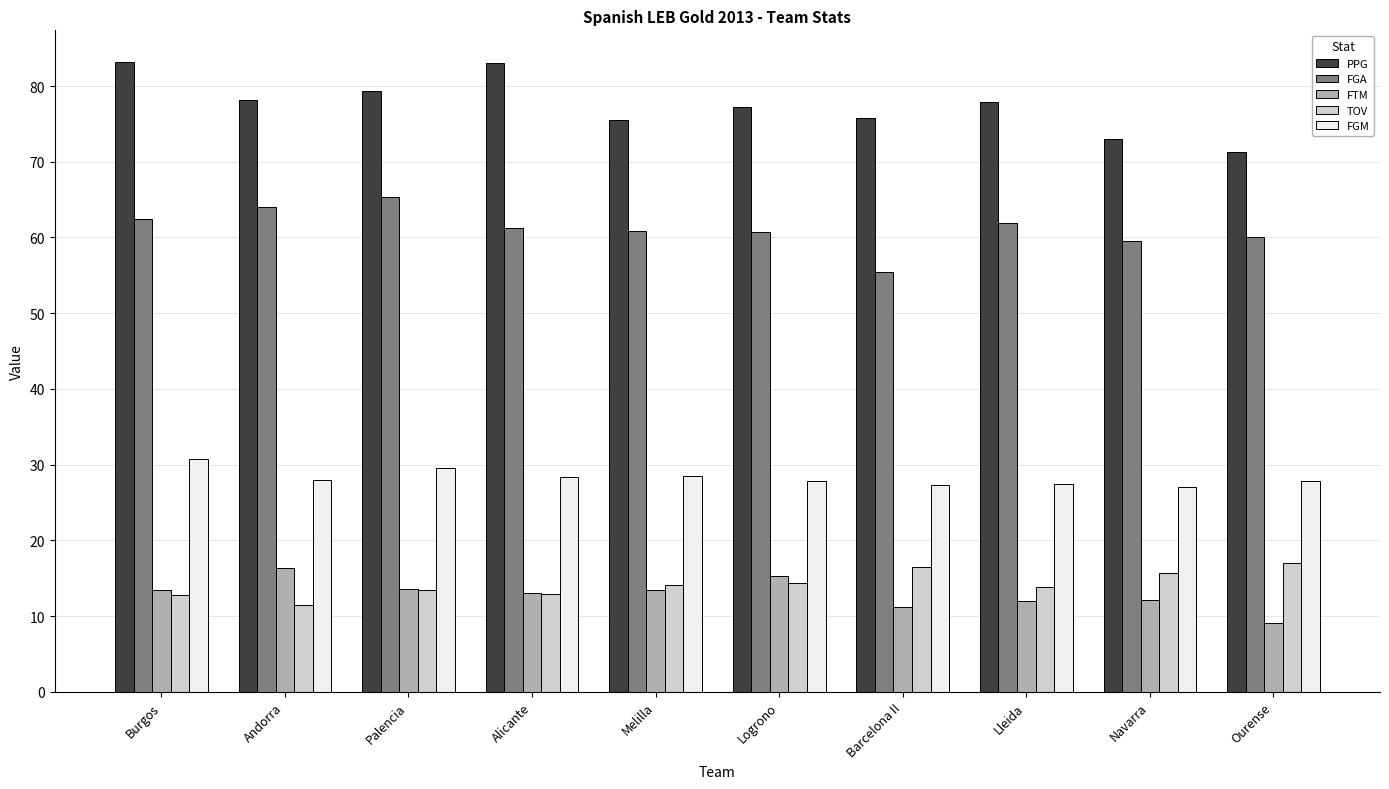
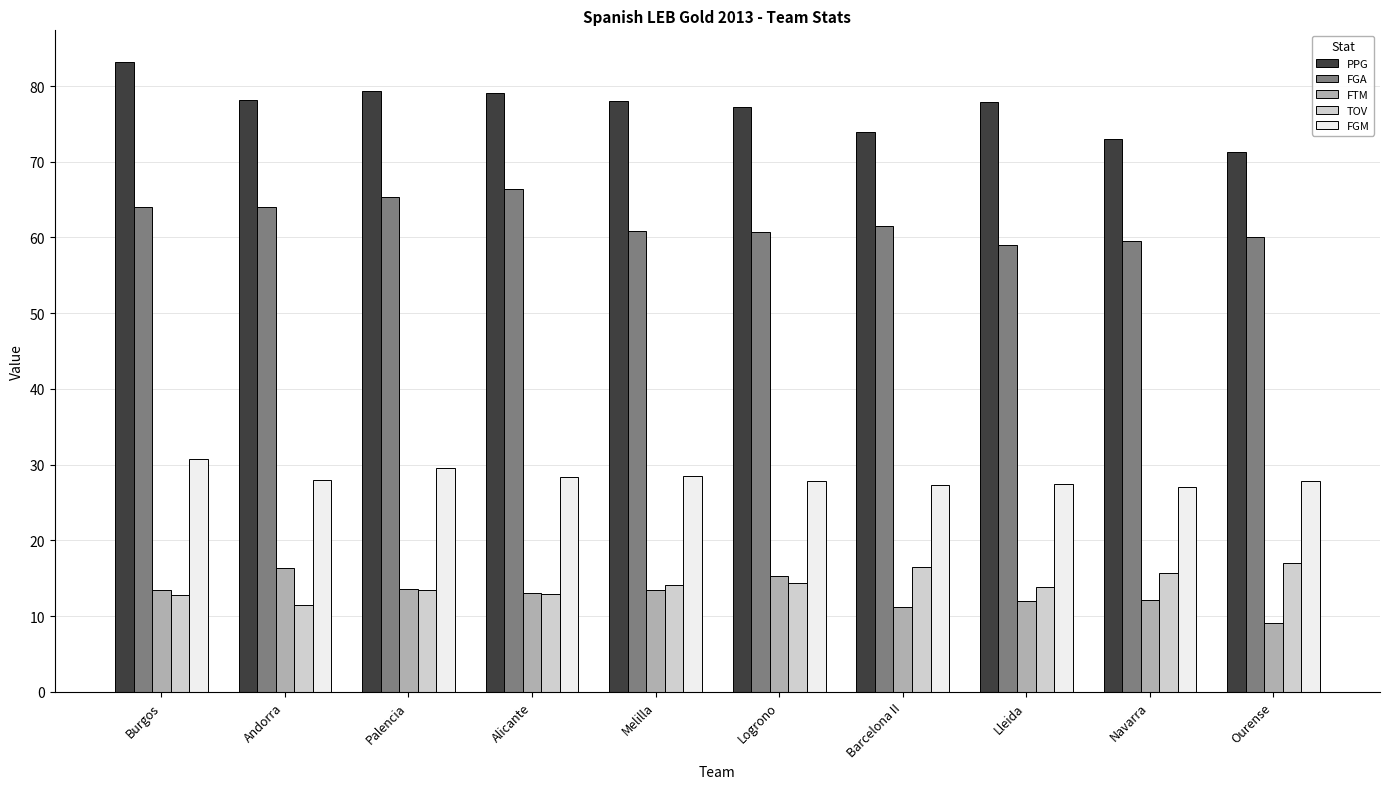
  {
    "PPG": {
      "Burgos": 83,
      "Andorra": 78,
      "Palencia": 79,
-     "Alicante": 83,
-     "Melilla": 76,
+     "Alicante": 79,
+     "Melilla": 78,
      "Logrono": 77,
-     "Barcelona II": 76,
+     "Barcelona II": 74,
      "Lleida": 78,
      "Navarra": 73,
      "Ourense": 71
    },
    "FGA": {
-     "Burgos": 62,
+     "Burgos": 64,
      "Andorra": 64,
      "Palencia": 65,
-     "Alicante": 61,
+     "Alicante": 66,
      "Melilla": 61,
      "Logrono": 61,
-     "Barcelona II": 56,
-     "Lleida": 62,
+     "Barcelona II": 62,
+     "Lleida": 59,
      "Navarra": 60,
      "Ourense": 60
    }
  }
